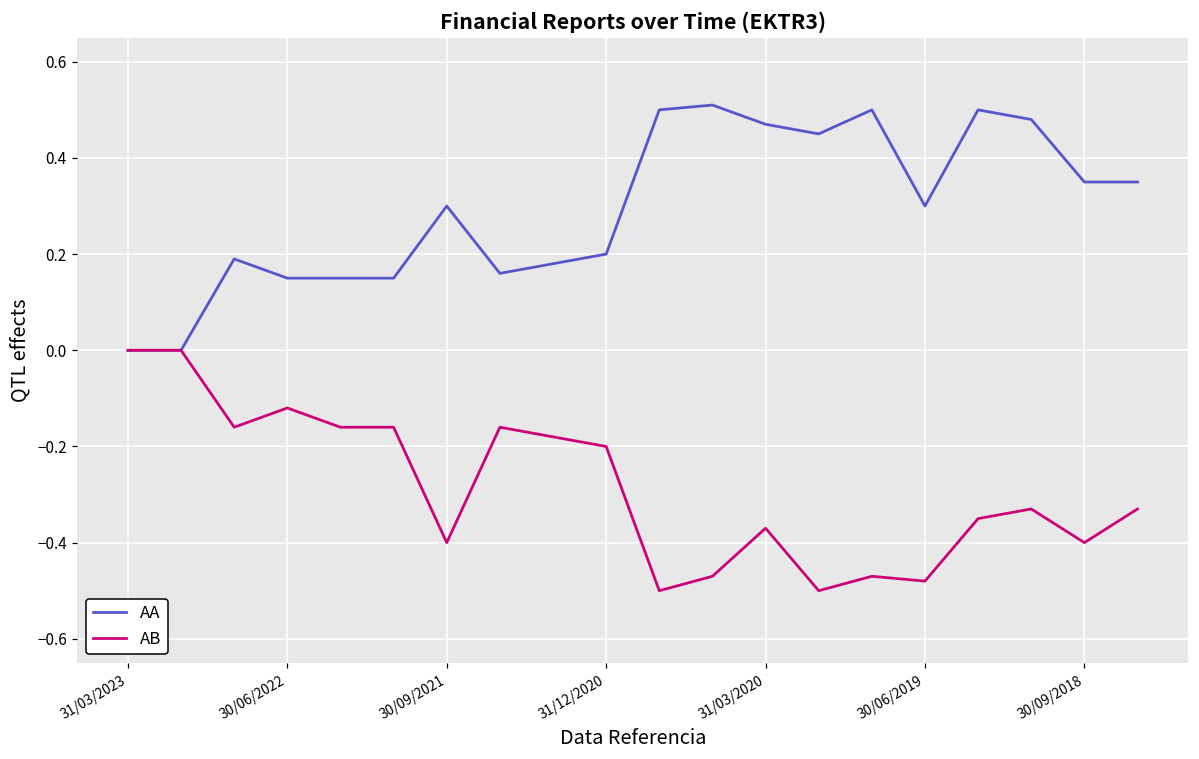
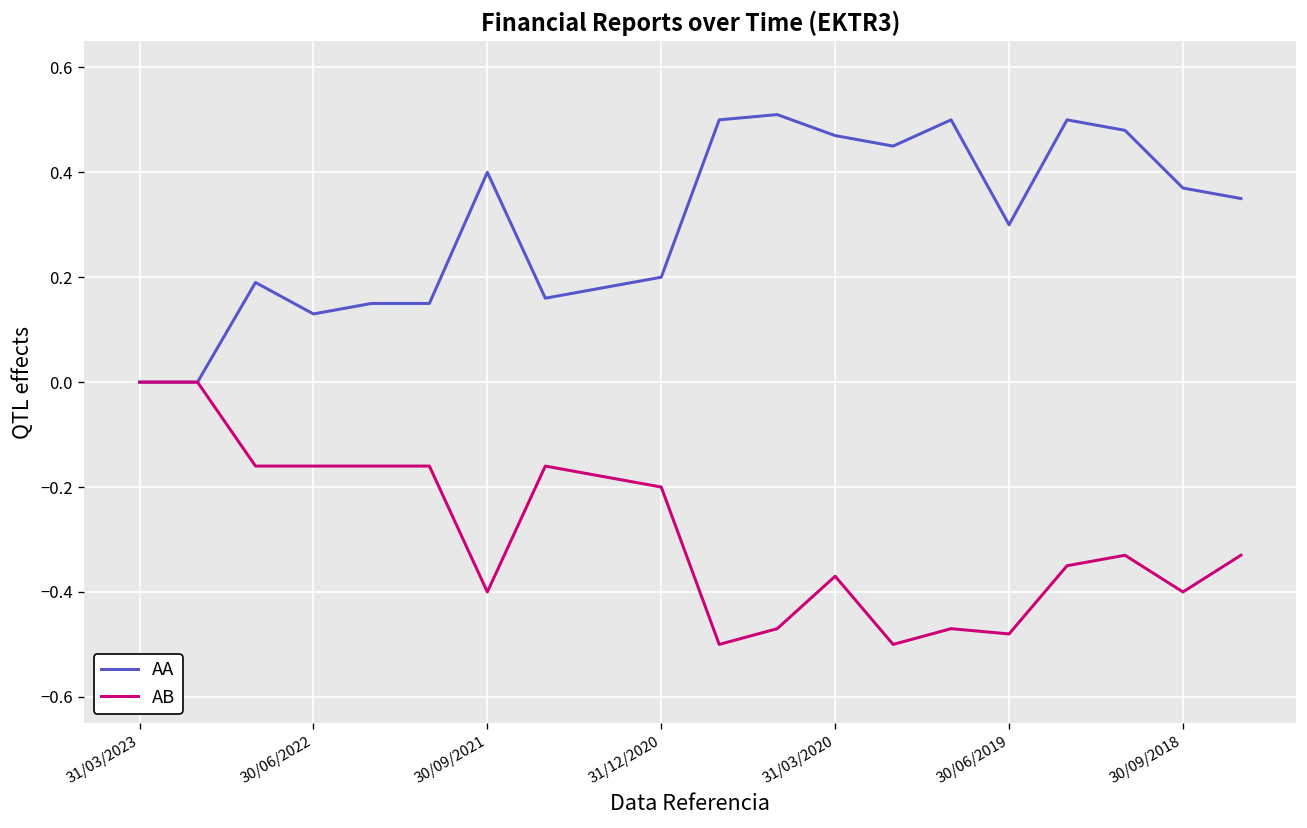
  {
    "AA": {
-     "30/06/2022": 0.15,
-     "30/09/2021": 0.3,
+     "30/06/2022": 0.13,
+     "30/09/2021": 0.4,
      "31/12/2020": 0.20,
      "31/03/2020": 0.47,
      "30/06/2019": 0.30,
-     "30/09/2018": 0.35
+     "30/09/2018": 0.37
    },
    "AB": {
-     "30/06/2022": -0.12,
+     "30/06/2022": -0.16,
      "30/09/2021": -0.40,
      "31/12/2020": -0.20,
      "31/03/2020": -0.37,
      "30/06/2019": -0.48,
      "30/09/2018": -0.40
    }
  }
